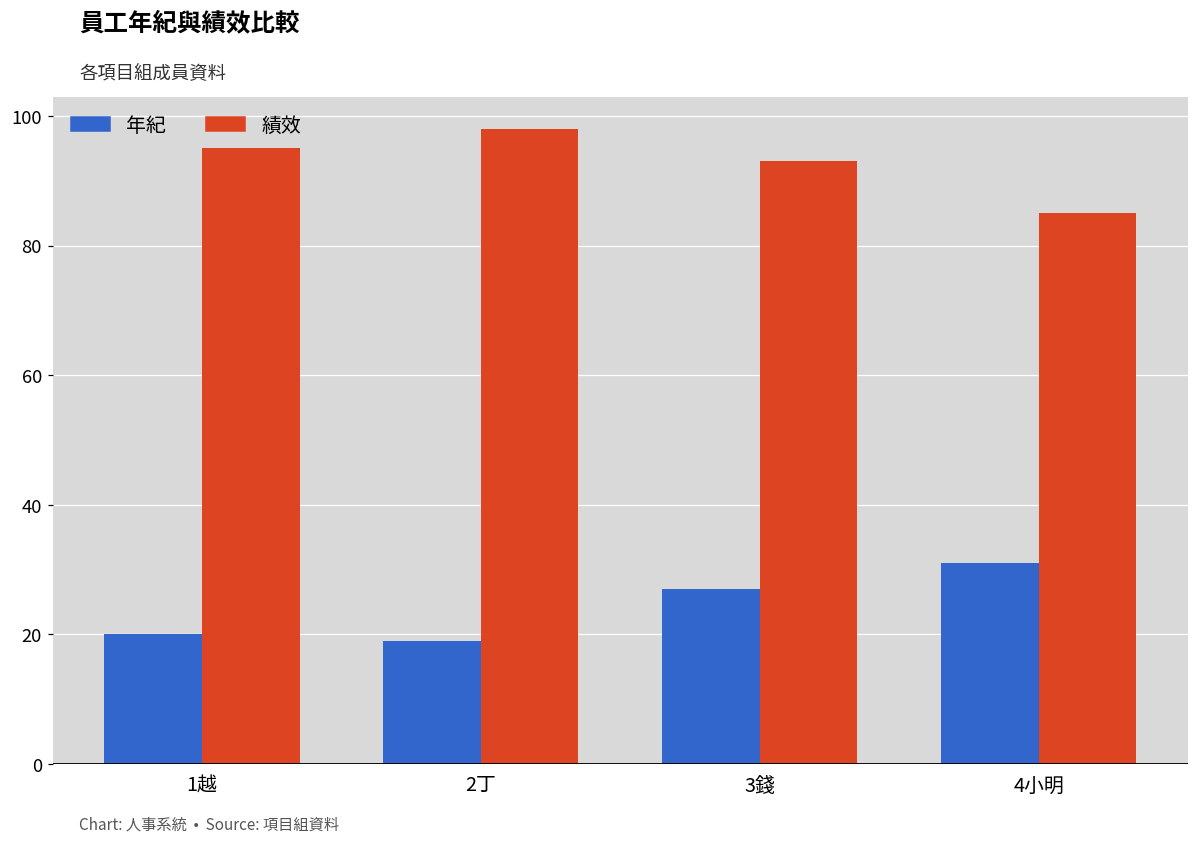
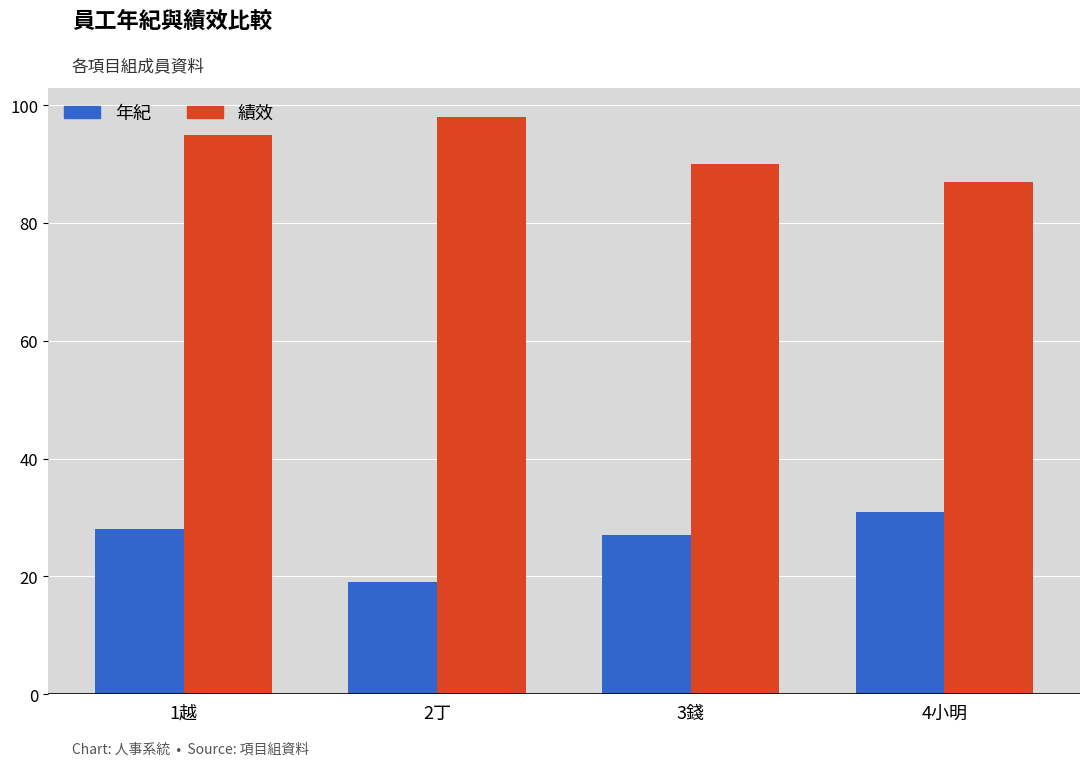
  {
    "年紀": {
-     "1越": 20,
+     "1越": 28,
      "2丁": 19,
      "3錢": 27,
      "4小明": 31
    },
    "績效": {
      "1越": 95,
      "2丁": 98,
-     "3錢": 93,
-     "4小明": 85
+     "3錢": 90,
+     "4小明": 87
    }
  }
